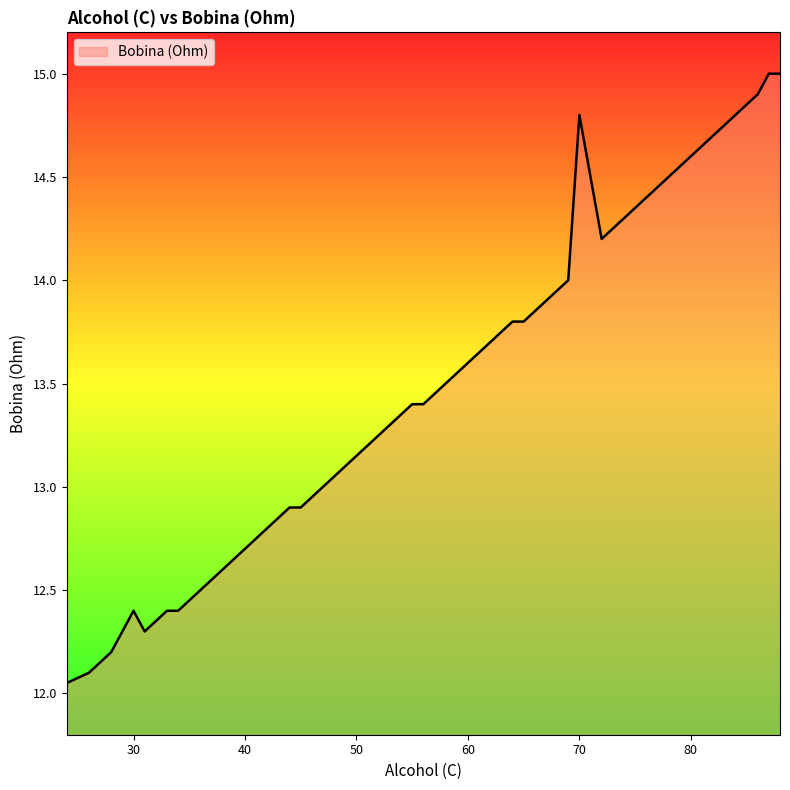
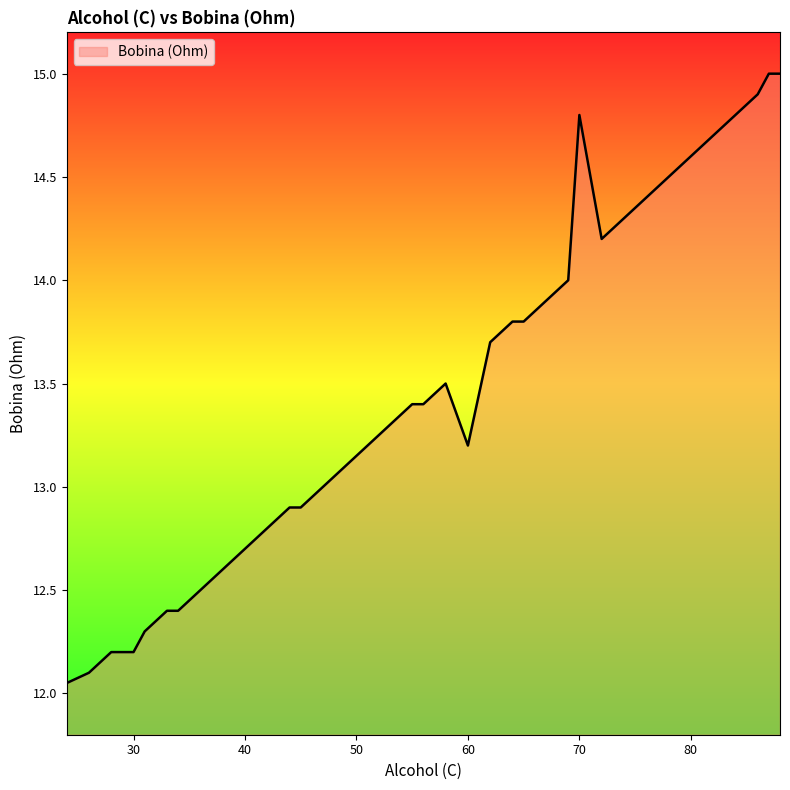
  {
-   "30": 12.4,
+   "30": 12.2,
    "40": 12.7,
-   "60": 13.6,
+   "60": 13.2,
    "70": 14.8,
    "80": 14.6
  }
